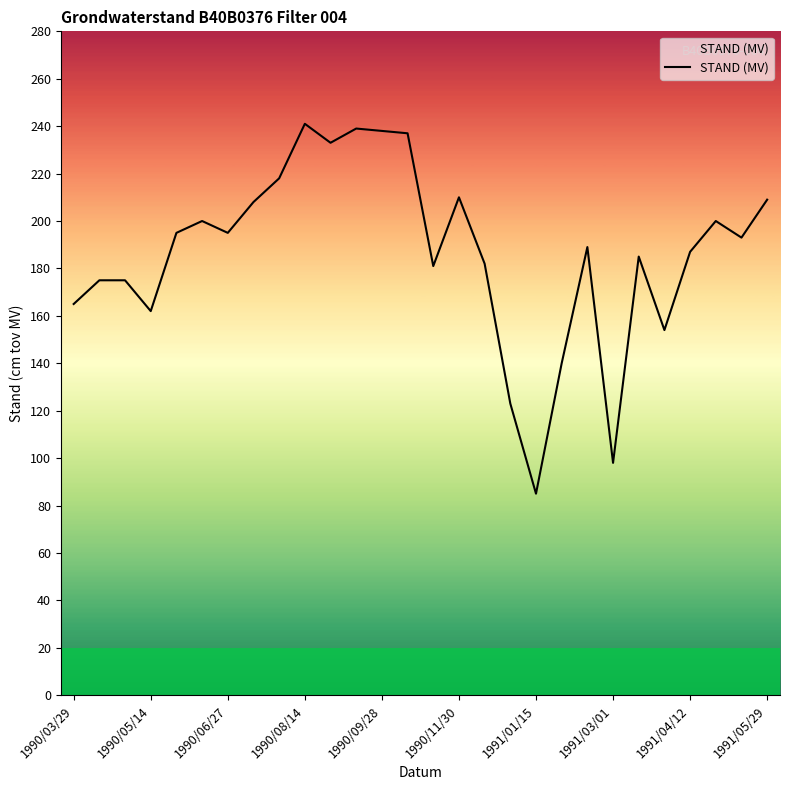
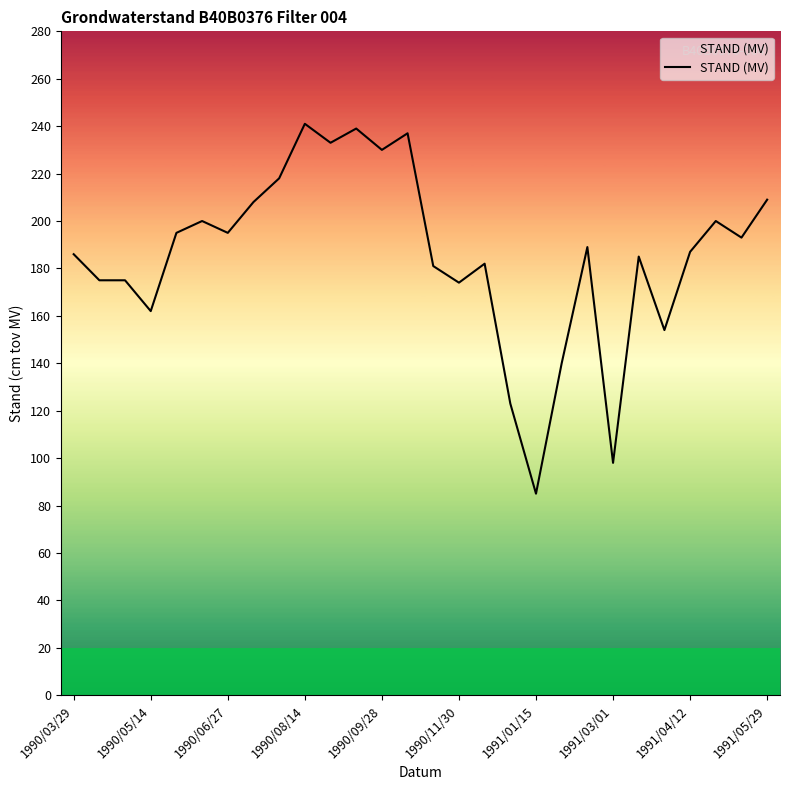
  {
-   "1990/03/29": 165,
+   "1990/03/29": 186,
    "1990/05/14": 162,
    "1990/06/27": 195,
    "1990/08/14": 241,
-   "1990/09/28": 238,
-   "1990/11/30": 210,
+   "1990/09/28": 230,
+   "1990/11/30": 174,
    "1991/01/15": 85,
    "1991/03/01": 98,
    "1991/04/12": 187,
    "1991/05/29": 209
  }
